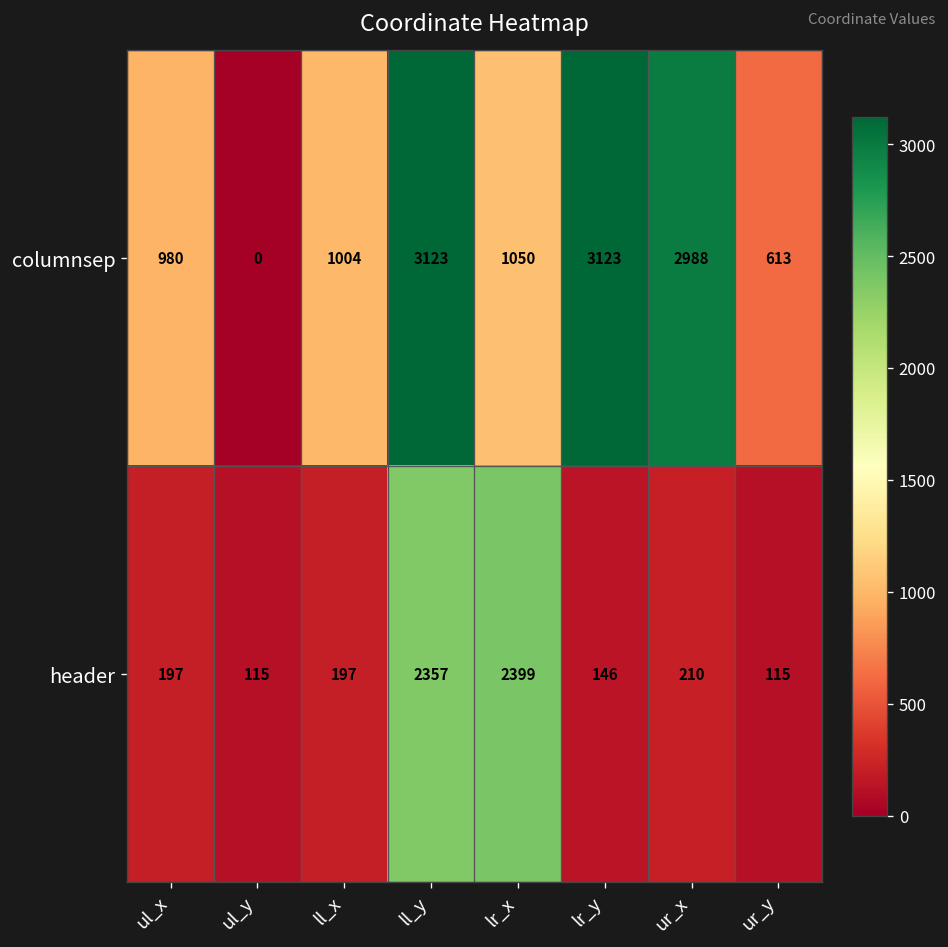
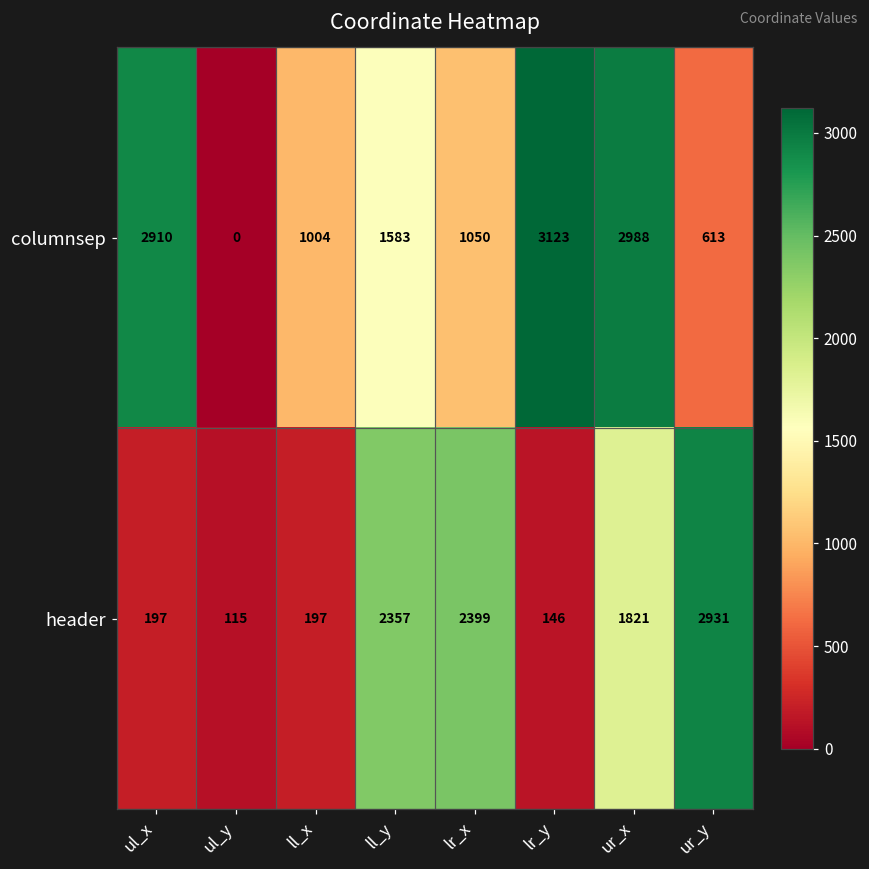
  {
    "columnsep": {
-     "ul_x": 980,
+     "ul_x": 2910,
      "ul_y": 0,
      "ll_x": 1004,
-     "ll_y": 3123,
+     "ll_y": 1583,
      "lr_x": 1050,
      "lr_y": 3123,
      "ur_x": 2988,
      "ur_y": 613
    },
    "header": {
      "ul_x": 197,
      "ul_y": 115,
      "ll_x": 197,
      "ll_y": 2357,
      "lr_x": 2399,
      "lr_y": 146,
-     "ur_x": 210,
-     "ur_y": 115
+     "ur_x": 1821,
+     "ur_y": 2931
    }
  }
